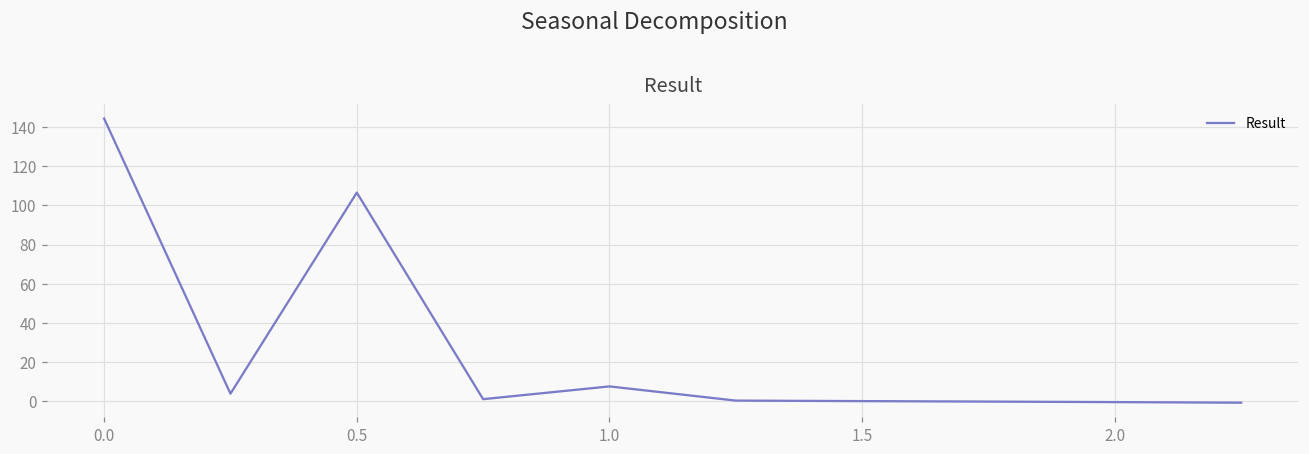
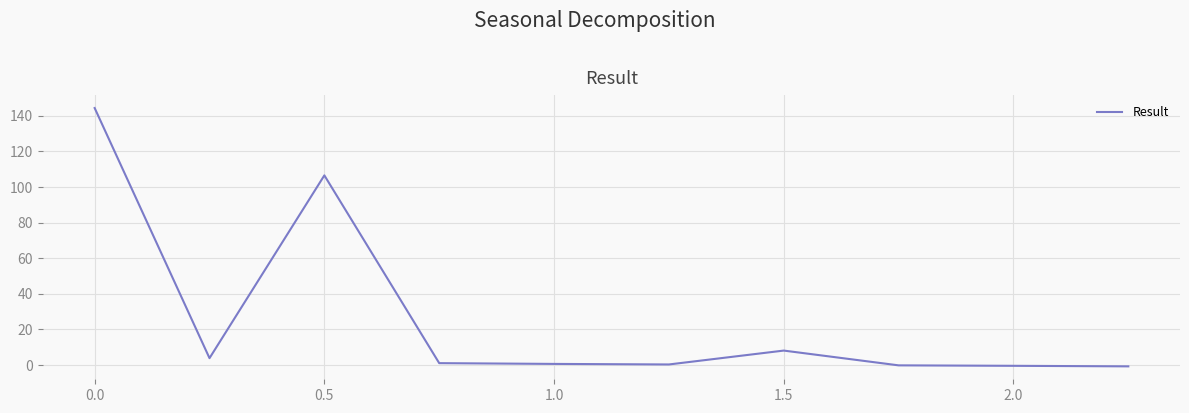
  {
    "0.0": 144,
    "0.5": 107,
-   "1.0": 8,
-   "1.5": 0,
+   "1.0": 1,
+   "1.5": 8,
    "2.0": 0
  }
